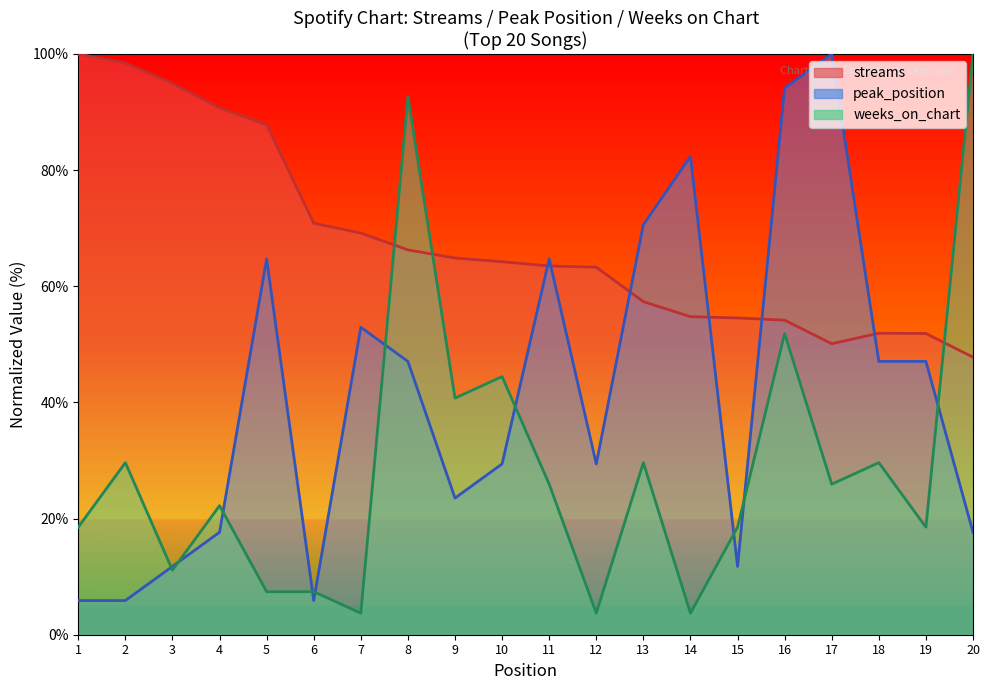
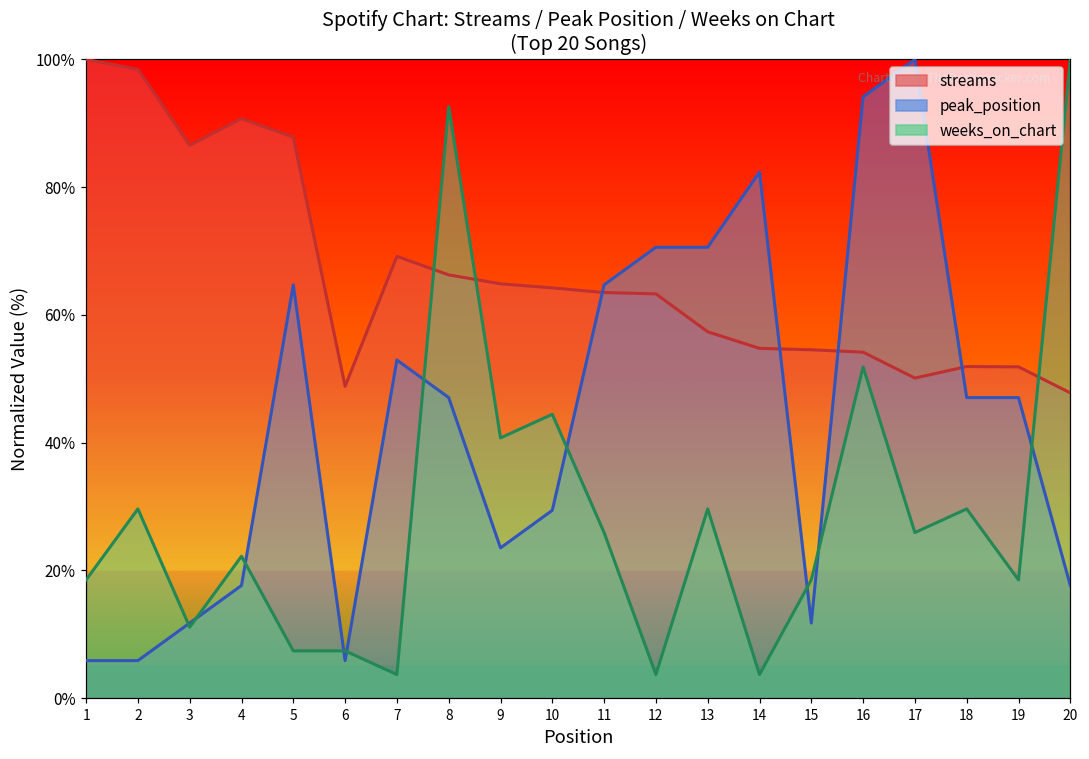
  {
    "streams": {
      "1": "100%",
      "2": "98%",
-     "3": "95%",
+     "3": "87%",
      "4": "91%",
      "5": "88%",
-     "6": "71%",
+     "6": "49%",
      "7": "69%",
      "8": "66%",
      "9": "65%",
      "10": "64%",
      "11": "64%",
      "12": "63%",
      "13": "57%",
      "14": "55%",
      "15": "55%",
      "16": "54%",
      "17": "50%",
      "18": "52%",
      "19": "52%",
      "20": "48%"
    },
    "peak_position": {
      "1": "6%",
      "2": "6%",
      "3": "12%",
      "4": "18%",
      "5": "65%",
      "6": "6%",
      "7": "53%",
      "8": "47%",
      "9": "24%",
      "10": "29%",
      "11": "65%",
-     "12": "29%",
+     "12": "71%",
      "13": "71%",
      "14": "82%",
      "15": "12%",
      "16": "94%",
      "17": "100%",
      "18": "47%",
      "19": "47%",
      "20": "18%"
    },
    "weeks_on_chart": {
      "1": "19%",
      "2": "30%",
      "3": "11%",
      "4": "22%",
      "5": "7%",
      "6": "7%",
      "7": "4%",
      "8": "93%",
      "9": "41%",
      "10": "44%",
      "11": "26%",
      "12": "4%",
      "13": "30%",
      "14": "4%",
      "15": "19%",
      "16": "52%",
      "17": "26%",
      "18": "30%",
      "19": "19%",
      "20": "100%"
    }
  }
